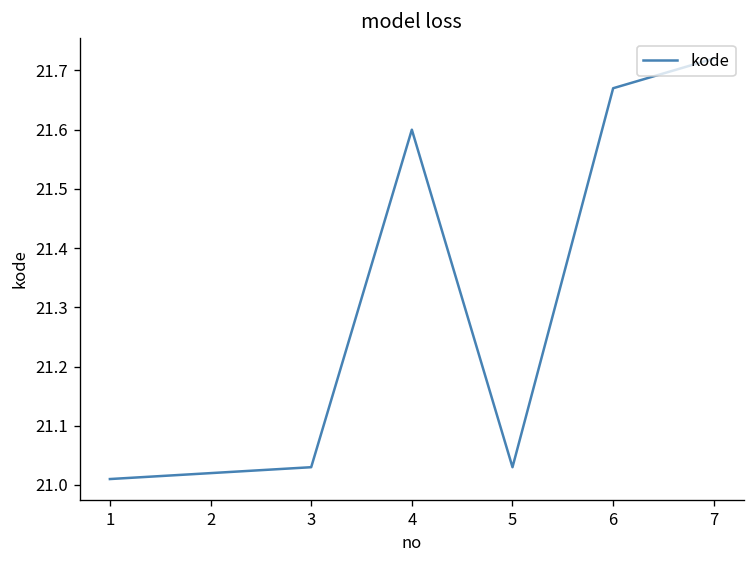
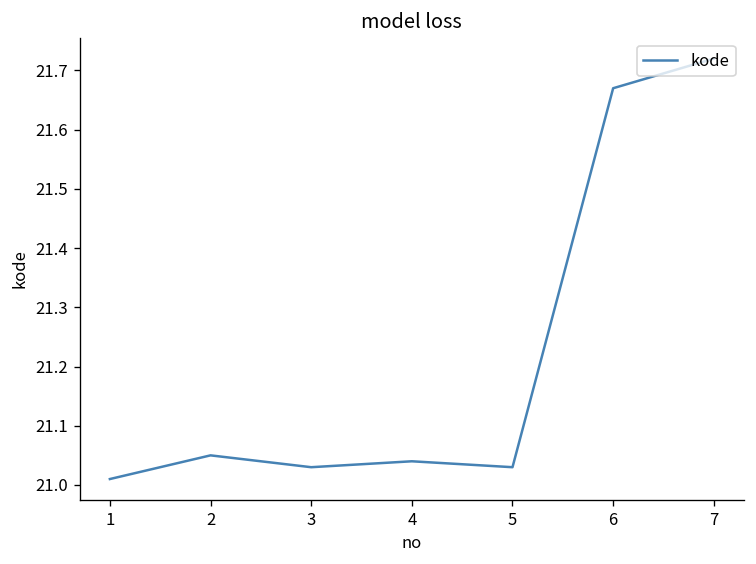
  {
    "1": 21.01,
-   "2": 21.02,
+   "2": 21.05,
    "3": 21.03,
-   "4": 21.60,
+   "4": 21.04,
    "5": 21.03,
    "6": 21.67
  }
